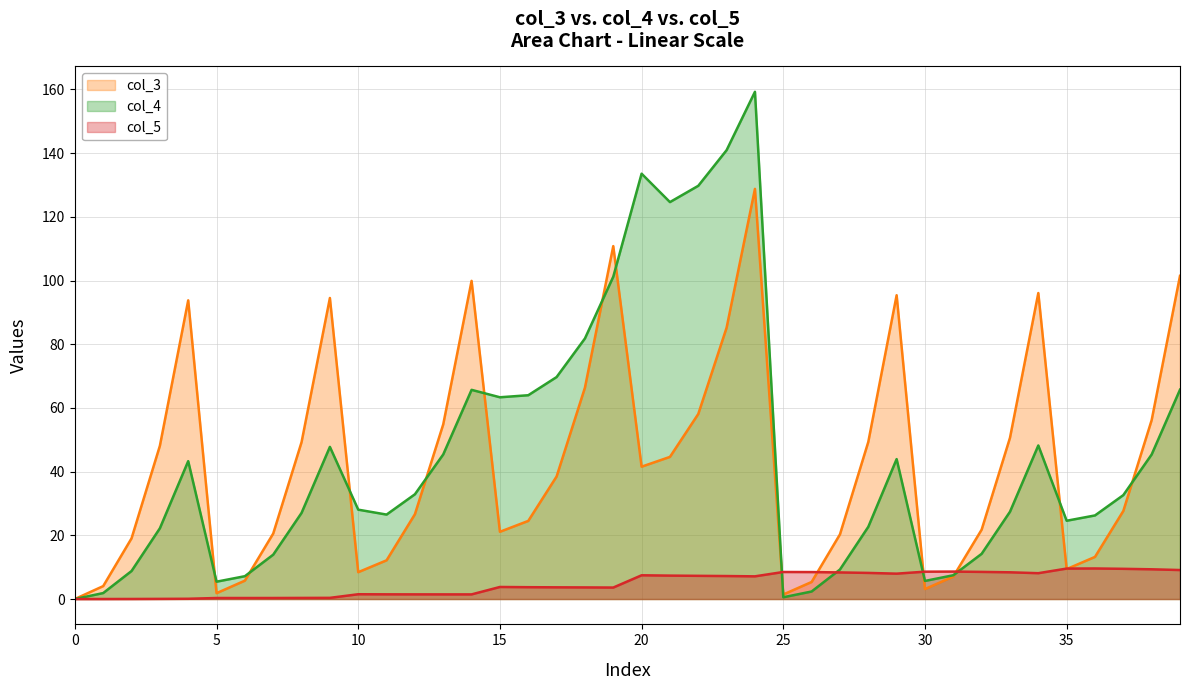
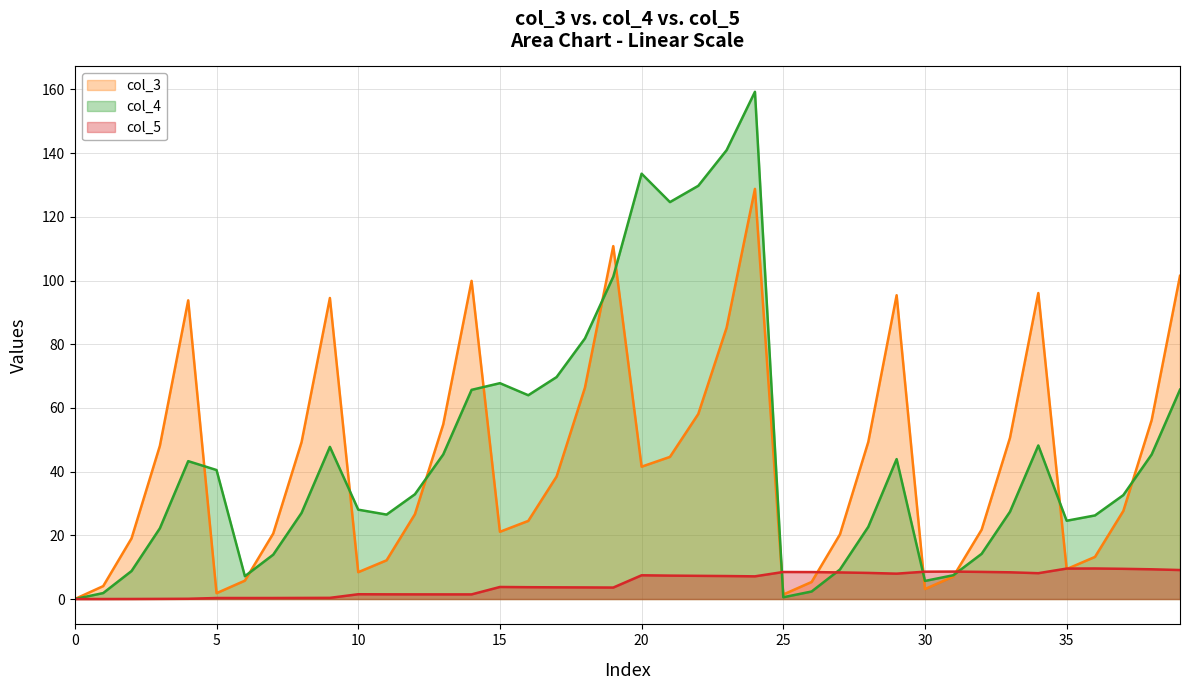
  {
    "col_4": {
-     "5": 5,
+     "5": 41,
      "10": 28,
-     "15": 63,
+     "15": 68,
      "20": 134,
      "25": 1,
      "30": 6,
      "35": 25
    }
  }
